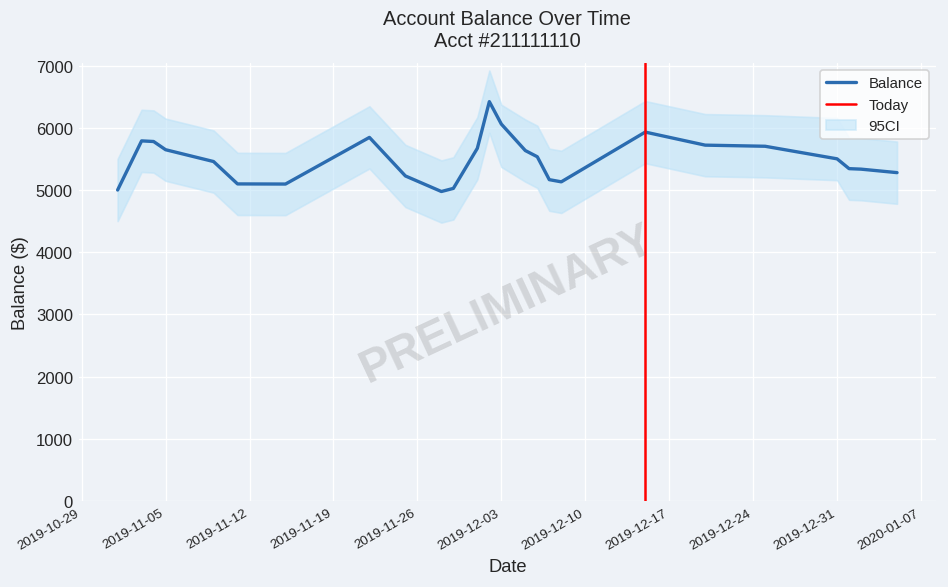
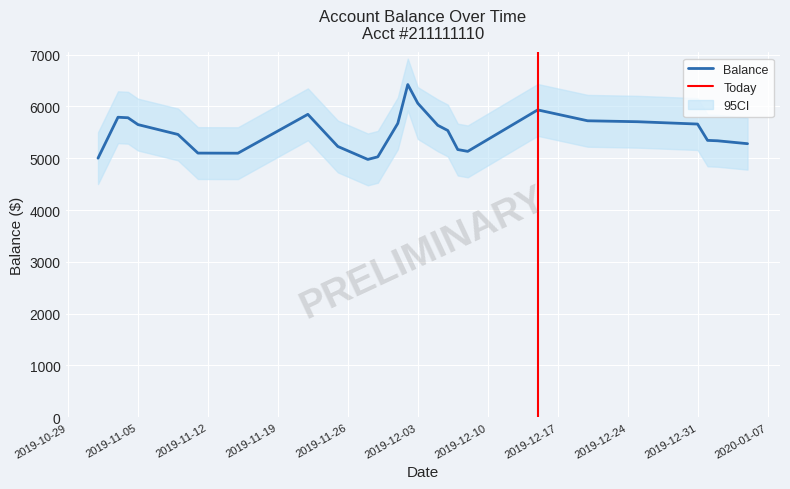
  {
    "Balance": {
      "2019-11-05": 5600,
      "2019-12-03": 6100,
-     "2019-12-31": 5500
+     "2019-12-31": 5700
    }
  }
